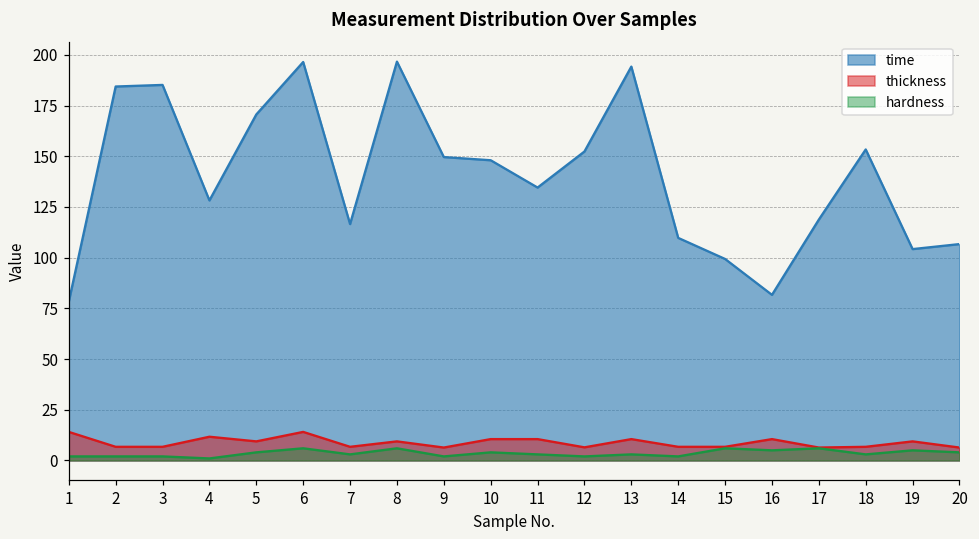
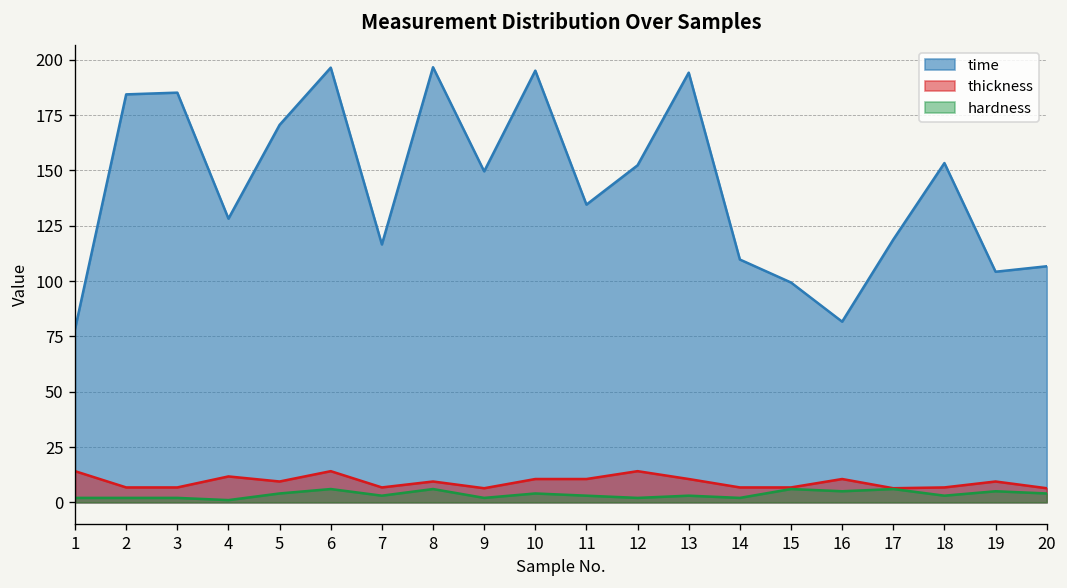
  {
    "time": {
      "1": 78,
      "2": 184,
      "3": 185,
      "4": 128,
      "5": 171,
      "6": 196,
      "7": 117,
      "8": 197,
      "9": 150,
-     "10": 148,
+     "10": 195,
      "11": 135,
      "12": 152,
      "13": 194,
      "14": 110,
      "15": 99,
      "16": 82,
      "17": 119,
      "18": 153,
      "19": 104,
      "20": 107
    },
    "thickness": {
      "1": 14,
      "2": 7,
      "3": 7,
      "4": 12,
      "5": 9,
      "6": 14,
      "7": 7,
      "8": 9,
      "9": 6,
      "10": 11,
      "11": 11,
-     "12": 6,
+     "12": 14,
      "13": 11,
      "14": 7,
      "16": 11,
      "18": 7,
      "19": 9,
      "20": 6
    },
    "hardness": {
      "1": 2,
      "2": 2,
      "3": 2,
      "4": 1,
      "5": 4,
      "6": 6,
      "7": 3,
      "8": 6,
      "9": 2,
      "10": 4,
      "11": 3,
      "12": 2,
      "13": 3,
      "14": 2,
      "16": 5,
      "18": 3,
      "19": 5,
      "20": 4
    }
  }
